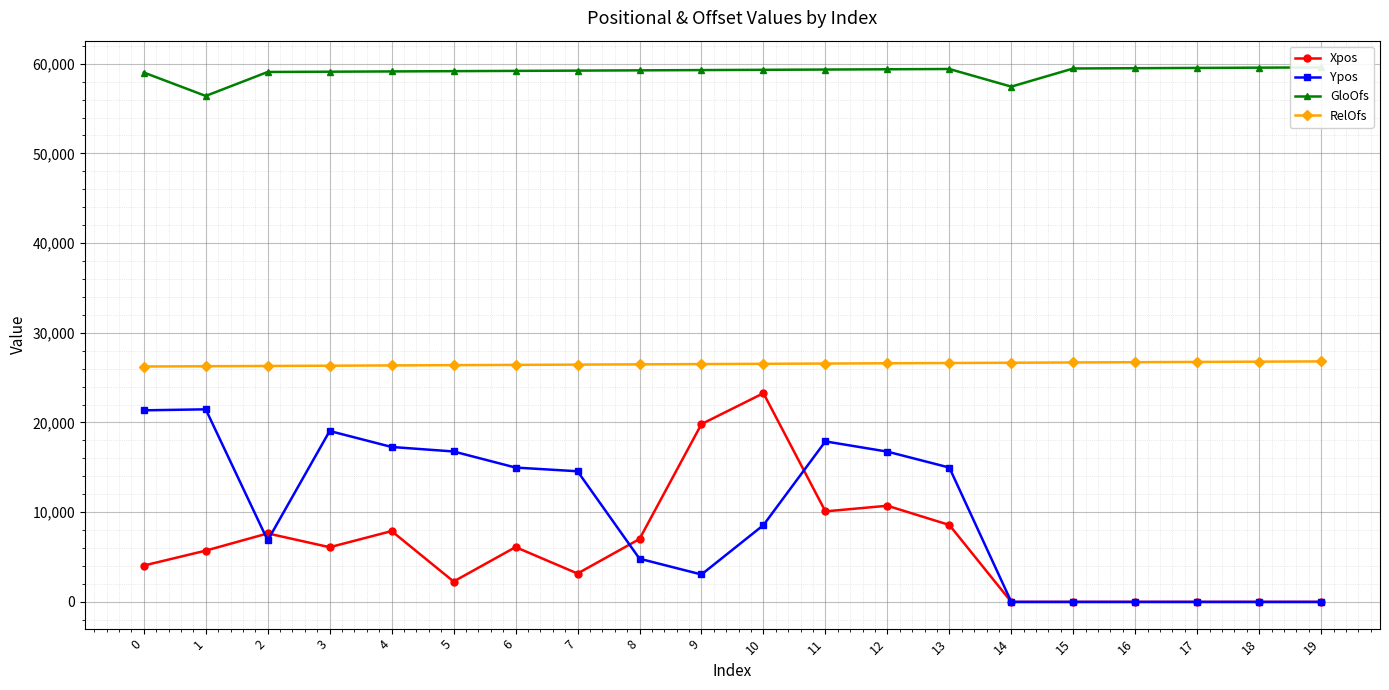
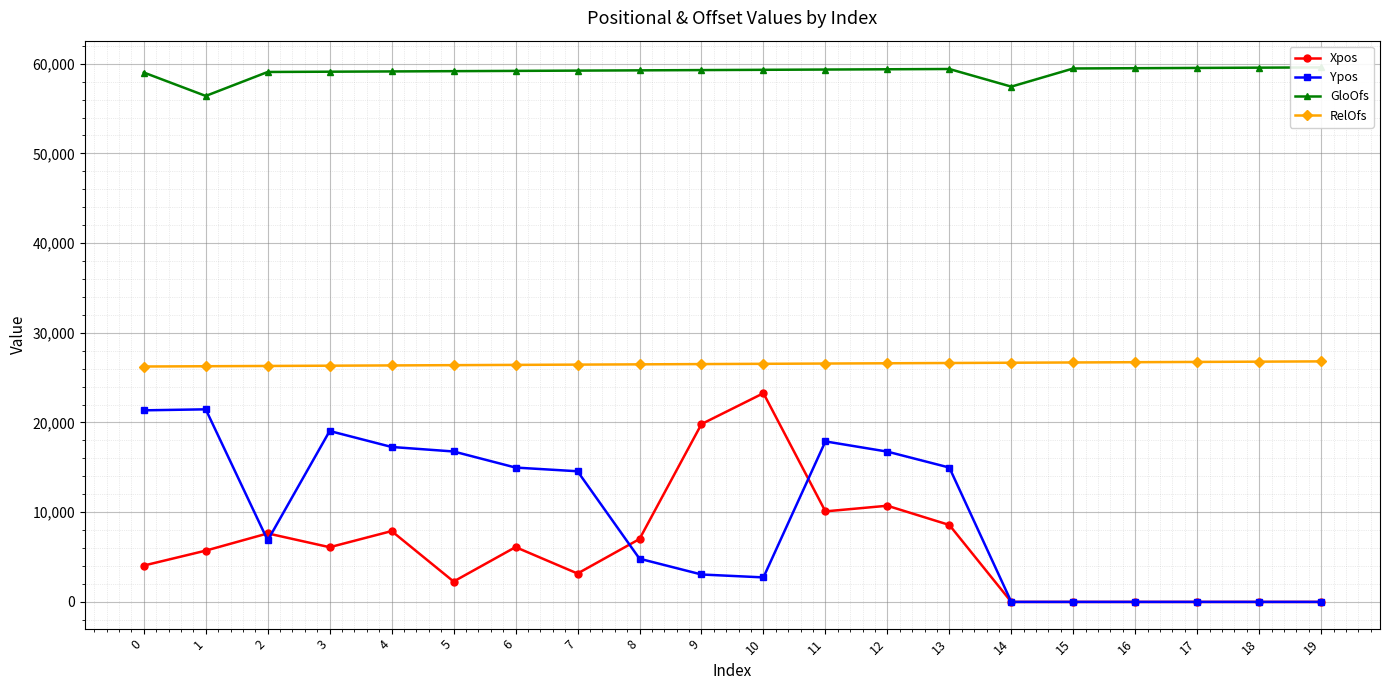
  {
    "Xpos": {
      "0": "4,000",
      "1": "6,000",
      "2": "8,000",
      "3": "6,000",
      "4": "8,000",
      "5": "2,000",
      "6": "6,000",
      "7": "3,000",
      "8": "7,000",
      "9": "20,000",
      "10": "23,000",
      "11": "10,000",
      "12": "11,000",
      "13": "9,000"
    },
    "Ypos": {
      "0": "21,000",
      "1": "21,000",
      "2": "7,000",
      "3": "19,000",
      "4": "17,000",
      "5": "17,000",
      "6": "15,000",
      "7": "15,000",
      "8": "5,000",
      "9": "3,000",
-     "10": "9,000",
+     "10": "3,000",
      "11": "18,000",
      "12": "17,000",
      "13": "15,000"
    },
    "GloOfs": {
      "0": "59,000",
      "1": "56,000",
      "2": "59,000",
      "3": "59,000",
      "4": "59,000",
      "5": "59,000",
      "6": "59,000",
      "7": "59,000",
      "8": "59,000",
      "9": "59,000",
      "10": "59,000",
      "11": "59,000",
      "12": "59,000",
      "13": "59,000",
      "14": "57,000",
      "15": "59,000",
      "16": "59,000",
      "17": "60,000",
      "18": "60,000"
    },
    "RelOfs": {
      "0": "26,000",
      "1": "26,000",
      "2": "26,000",
      "3": "26,000",
      "4": "26,000",
      "5": "26,000",
      "6": "26,000",
      "7": "26,000",
      "8": "26,000",
      "9": "27,000",
      "10": "27,000",
      "11": "27,000",
      "12": "27,000",
      "13": "27,000",
      "14": "27,000",
      "15": "27,000",
      "16": "27,000",
      "17": "27,000",
      "18": "27,000",
      "19": "27,000"
    }
  }
